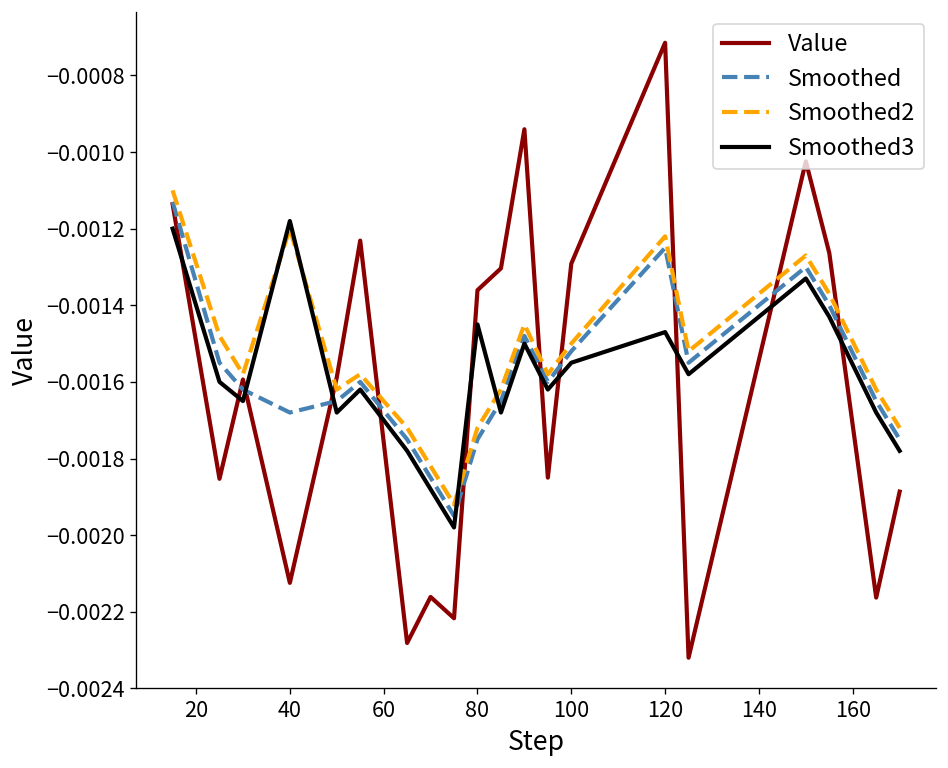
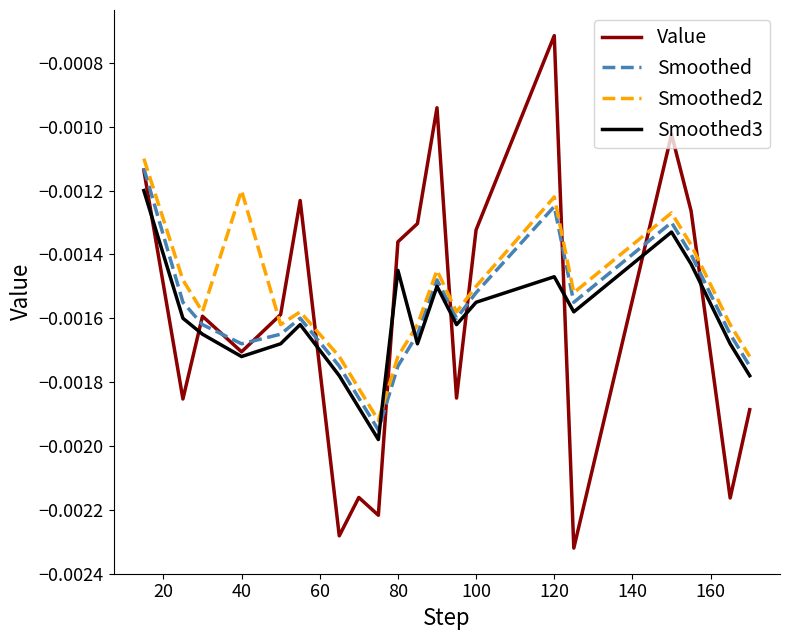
  {
    "Value": {
-     "40": -0.00212,
+     "40": -0.00171,
      "80": -0.00136,
-     "100": -0.00129,
+     "100": -0.00132,
      "120": -0.00071
    },
    "Smoothed": {
      "40": -0.00168,
      "80": -0.00175,
      "100": -0.00152,
      "120": -0.00125
    },
    "Smoothed2": {
      "40": -0.00120,
      "80": -0.00172,
      "100": -0.00150,
      "120": -0.00122
    },
    "Smoothed3": {
-     "40": -0.00118,
+     "40": -0.00172,
      "80": -0.00145,
      "100": -0.00155,
      "120": -0.00147
    }
  }
